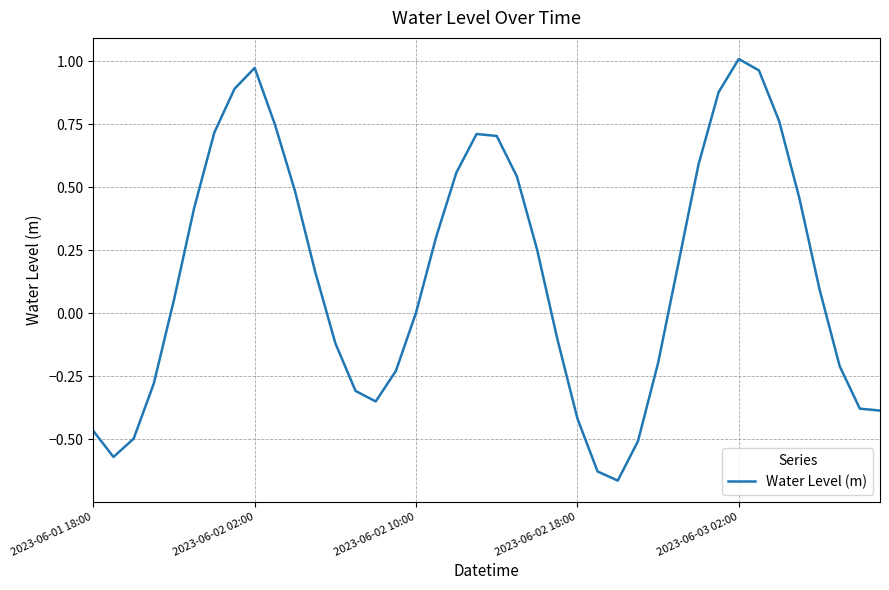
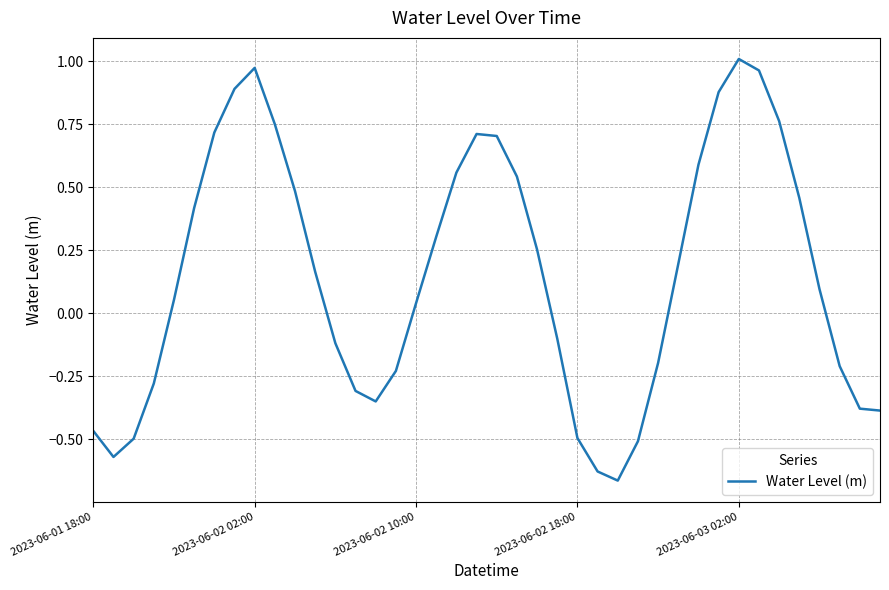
  {
    "2023-06-01 18:00": -0.47,
    "2023-06-02 02:00": 0.97,
-   "2023-06-02 10:00": 0.00,
-   "2023-06-02 18:00": -0.42,
+   "2023-06-02 10:00": 0.04,
+   "2023-06-02 18:00": -0.50,
    "2023-06-03 02:00": 1.01
  }
